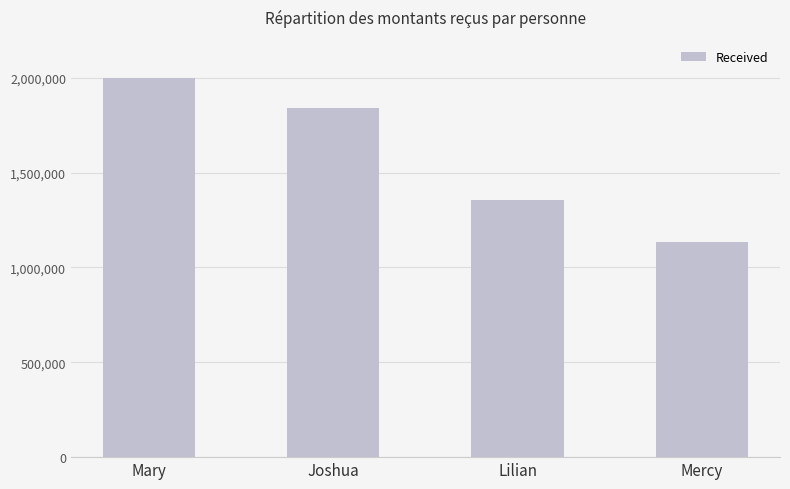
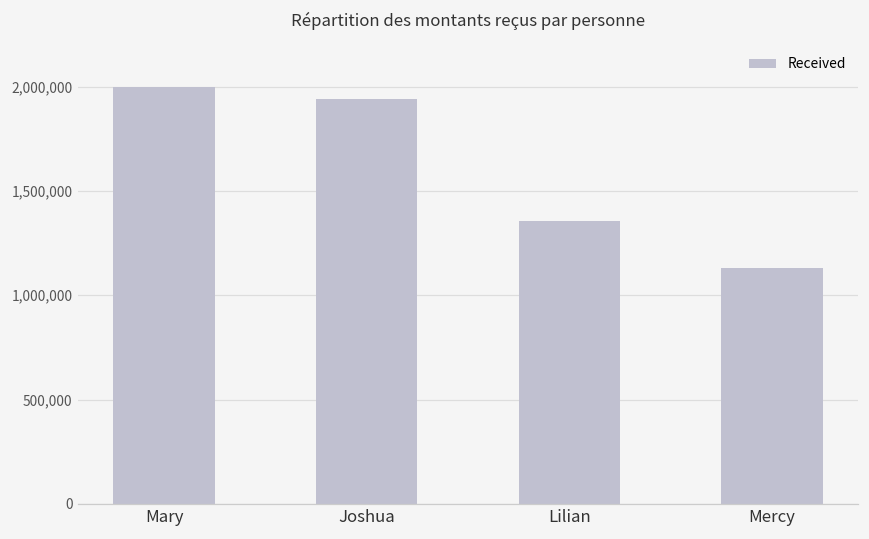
  {
    "Mary": "2,000,000",
-   "Joshua": "1,840,000",
+   "Joshua": "1,940,000",
    "Lilian": "1,360,000",
    "Mercy": "1,130,000"
  }
